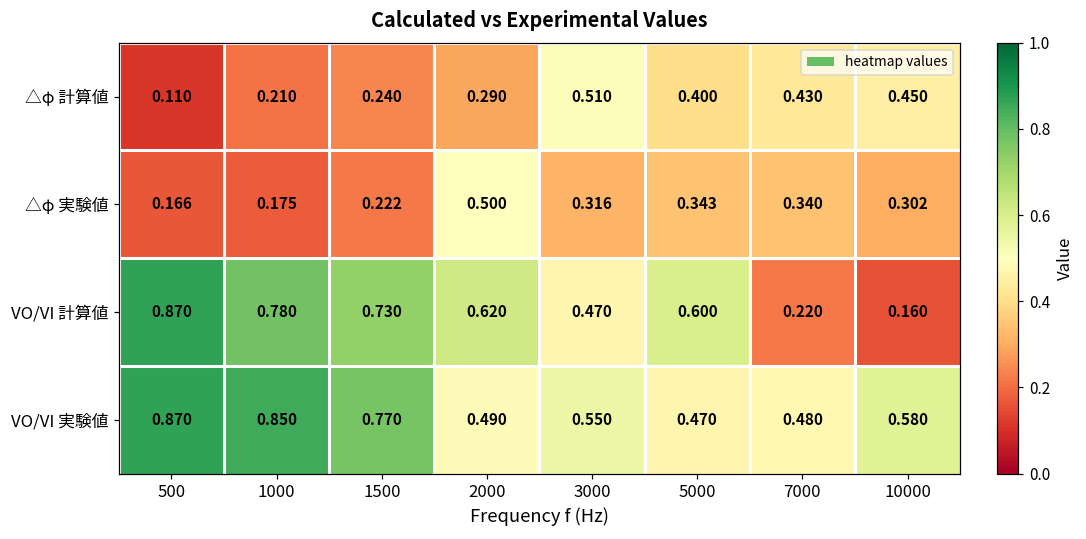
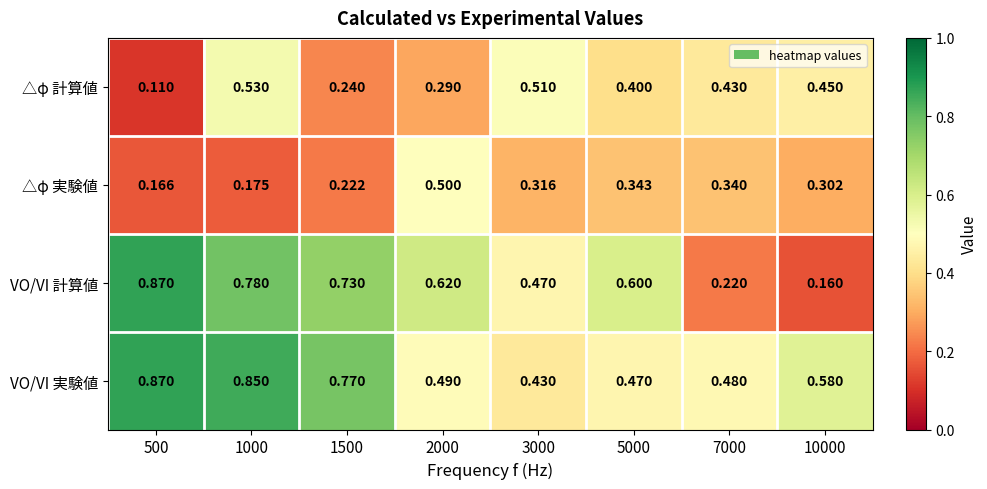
  {
    "△φ 計算値": {
      "500": 0.110,
-     "1000": 0.210,
+     "1000": 0.530,
      "1500": 0.240,
      "2000": 0.290,
      "3000": 0.510,
      "5000": 0.400,
      "7000": 0.430,
      "10000": 0.450
    },
    "△φ 実験値": {
      "500": 0.166,
      "1000": 0.175,
      "1500": 0.222,
      "2000": 0.500,
      "3000": 0.316,
      "5000": 0.343,
      "7000": 0.340,
      "10000": 0.302
    },
    "VO/VI 計算値": {
      "500": 0.870,
      "1000": 0.780,
      "1500": 0.730,
      "2000": 0.620,
      "3000": 0.470,
      "5000": 0.600,
      "7000": 0.220,
      "10000": 0.160
    },
    "VO/VI 実験値": {
      "500": 0.870,
      "1000": 0.850,
      "1500": 0.770,
      "2000": 0.490,
-     "3000": 0.550,
+     "3000": 0.430,
      "5000": 0.470,
      "7000": 0.480,
      "10000": 0.580
    }
  }
